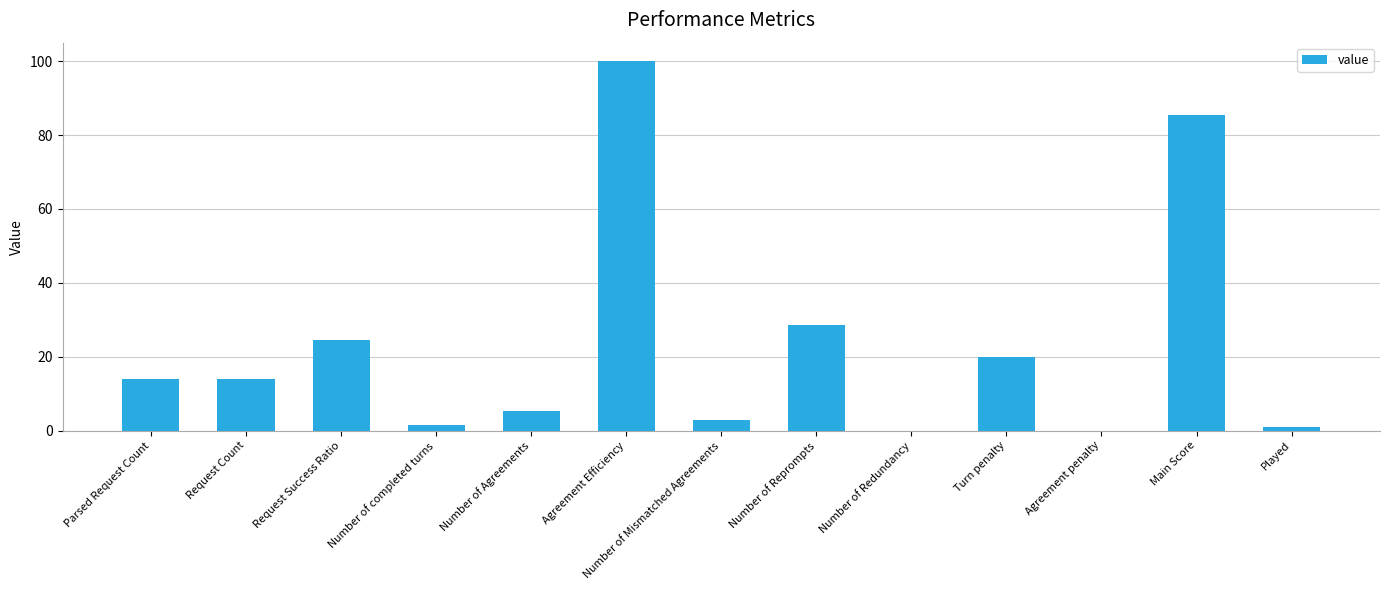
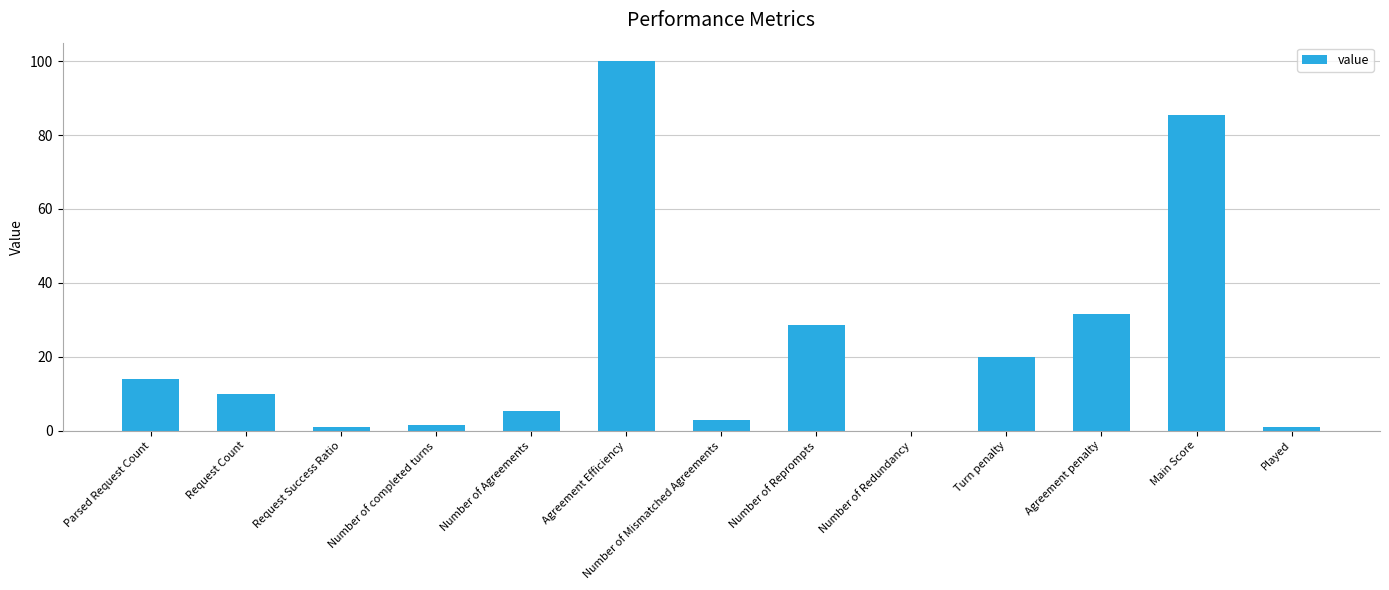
  {
    "Parsed Request Count": 14,
-   "Request Count": 14,
-   "Request Success Ratio": 24,
+   "Request Count": 10,
+   "Request Success Ratio": 1,
    "Number of completed turns": 2,
    "Number of Agreements": 5,
    "Agreement Efficiency": 100,
    "Number of Mismatched Agreements": 3,
    "Number of Reprompts": 29,
    "Number of Redundancy": 0,
    "Turn penalty": 20,
-   "Agreement penalty": 0,
+   "Agreement penalty": 32,
    "Main Score": 86,
    "Played": 1
  }
